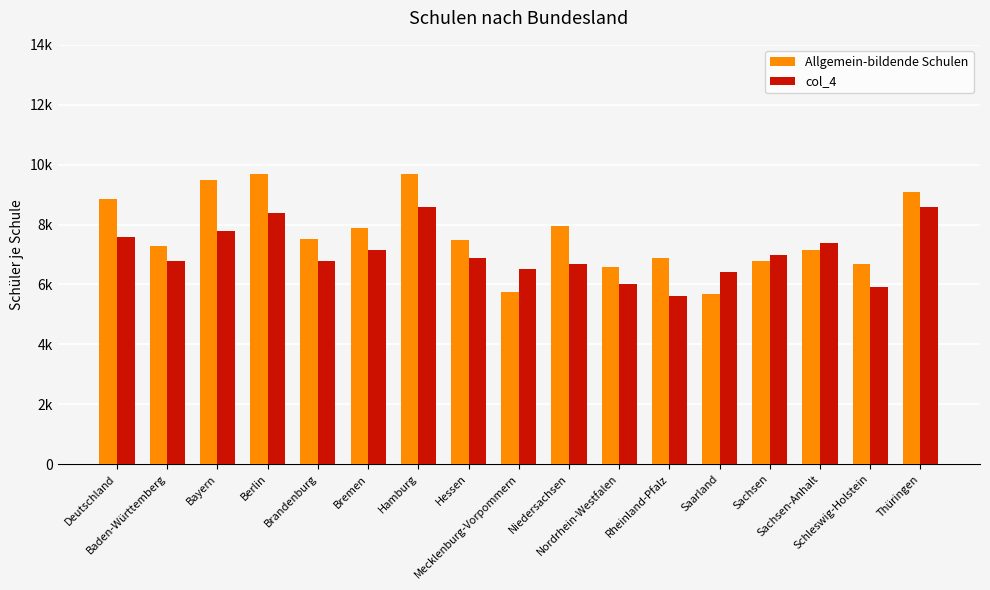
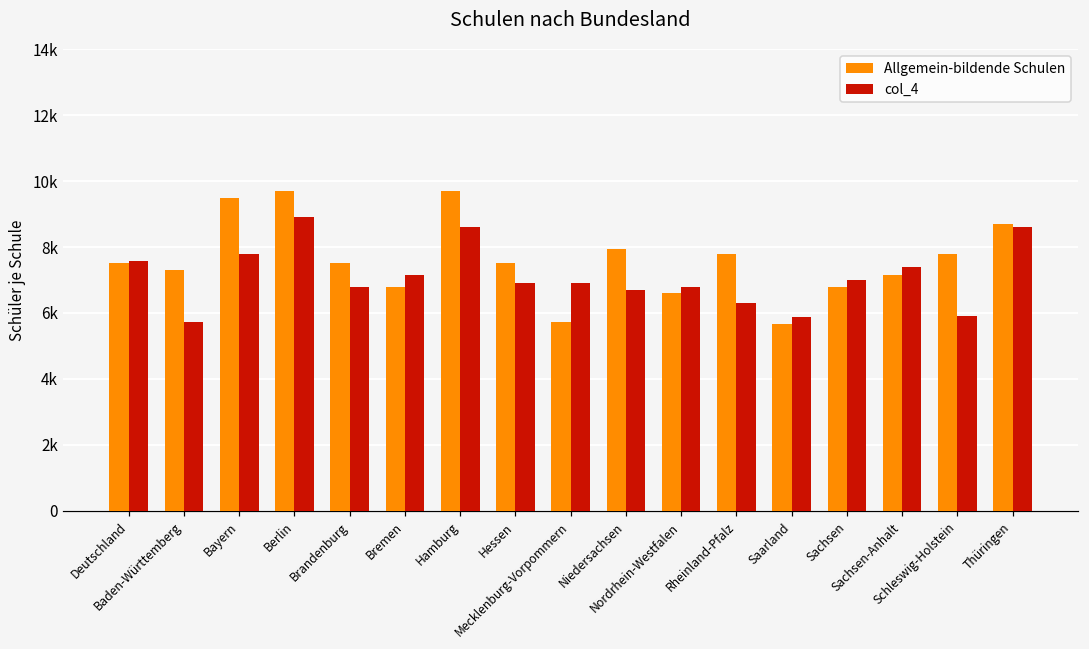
  {
    "Allgemein-bildende Schulen": {
-     "Deutschland": 8800,
+     "Deutschland": 7500,
      "Baden-Württemberg": 7300,
      "Bayern": 9500,
      "Berlin": 9700,
      "Brandenburg": 7500,
-     "Bremen": 7900,
+     "Bremen": 6800,
      "Hamburg": 9700,
      "Hessen": 7500,
      "Mecklenburg-Vorpommern": 5700,
      "Niedersachsen": 7900,
      "Nordrhein-Westfalen": 6600,
-     "Rheinland-Pfalz": 6900,
+     "Rheinland-Pfalz": 7800,
      "Saarland": 5700,
      "Sachsen": 6800,
      "Sachsen-Anhalt": 7200,
-     "Schleswig-Holstein": 6700,
-     "Thüringen": 9100
+     "Schleswig-Holstein": 7800,
+     "Thüringen": 8700
    },
    "col_4": {
      "Deutschland": 7600,
-     "Baden-Württemberg": 6800,
+     "Baden-Württemberg": 5700,
      "Bayern": 7800,
-     "Berlin": 8400,
+     "Berlin": 8900,
      "Brandenburg": 6800,
      "Bremen": 7100,
      "Hamburg": 8600,
      "Hessen": 6900,
-     "Mecklenburg-Vorpommern": 6500,
+     "Mecklenburg-Vorpommern": 6900,
      "Niedersachsen": 6700,
-     "Nordrhein-Westfalen": 6000,
-     "Rheinland-Pfalz": 5600,
-     "Saarland": 6400,
+     "Nordrhein-Westfalen": 6800,
+     "Rheinland-Pfalz": 6300,
+     "Saarland": 5900,
      "Sachsen": 7000,
      "Sachsen-Anhalt": 7400,
      "Schleswig-Holstein": 5900,
      "Thüringen": 8600
    }
  }
